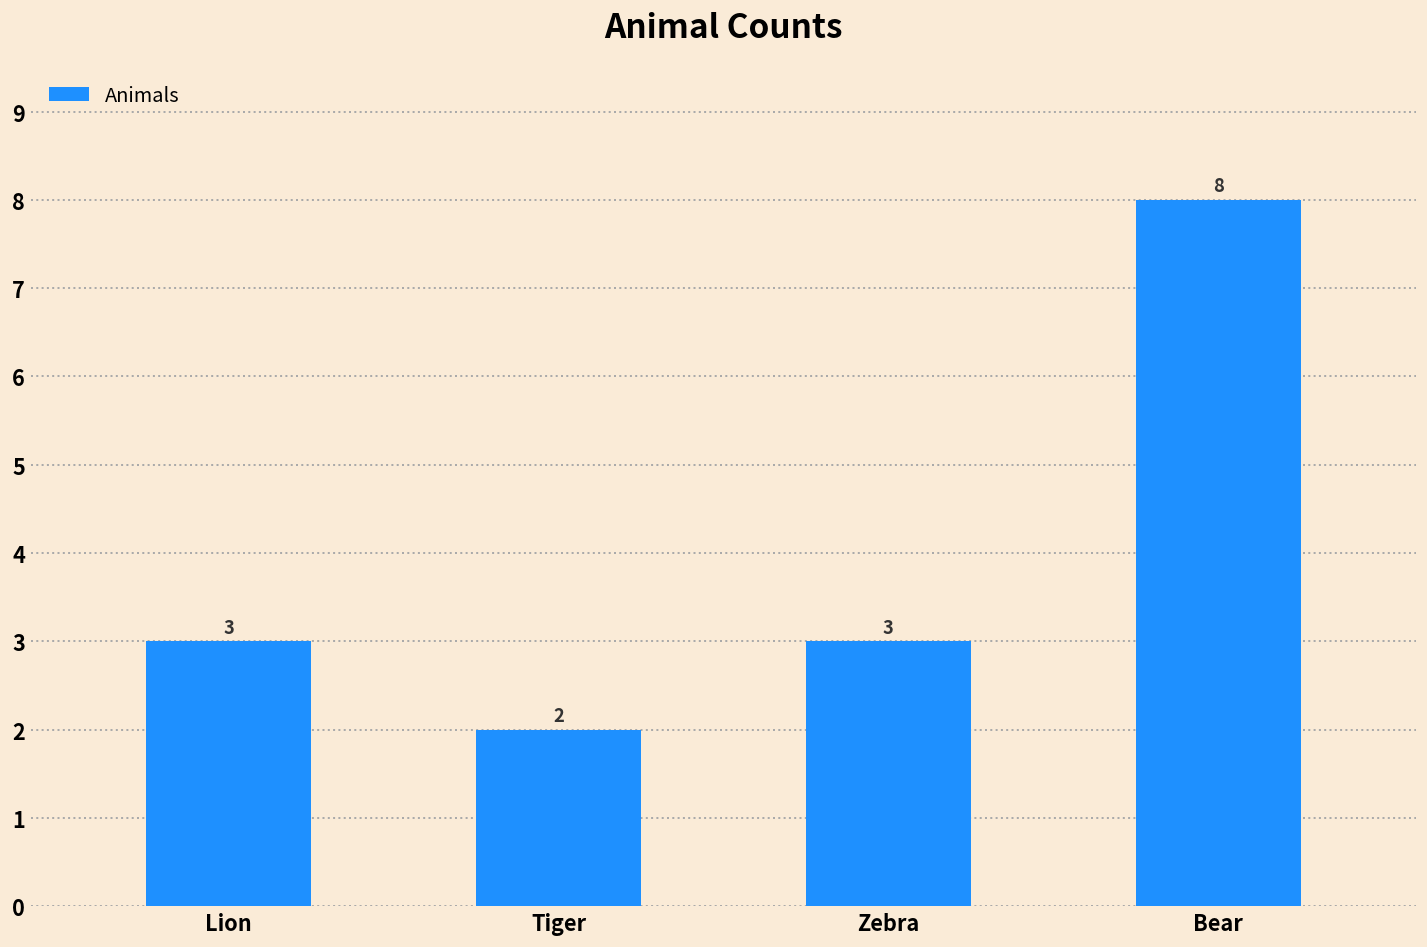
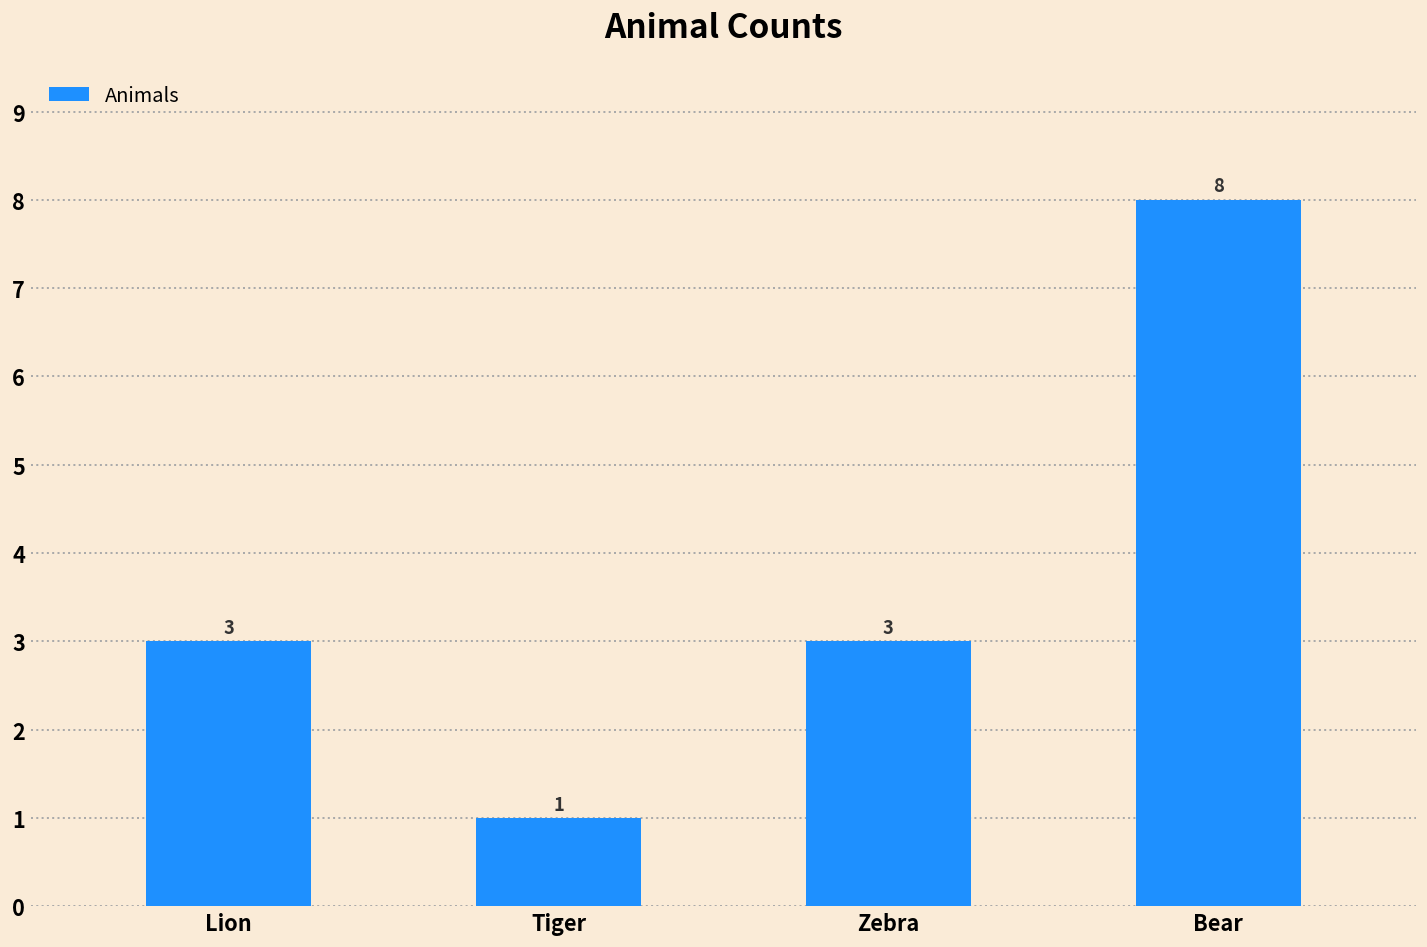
  {
    "Lion": 3,
-   "Tiger": 2,
+   "Tiger": 1,
    "Zebra": 3,
    "Bear": 8
  }
